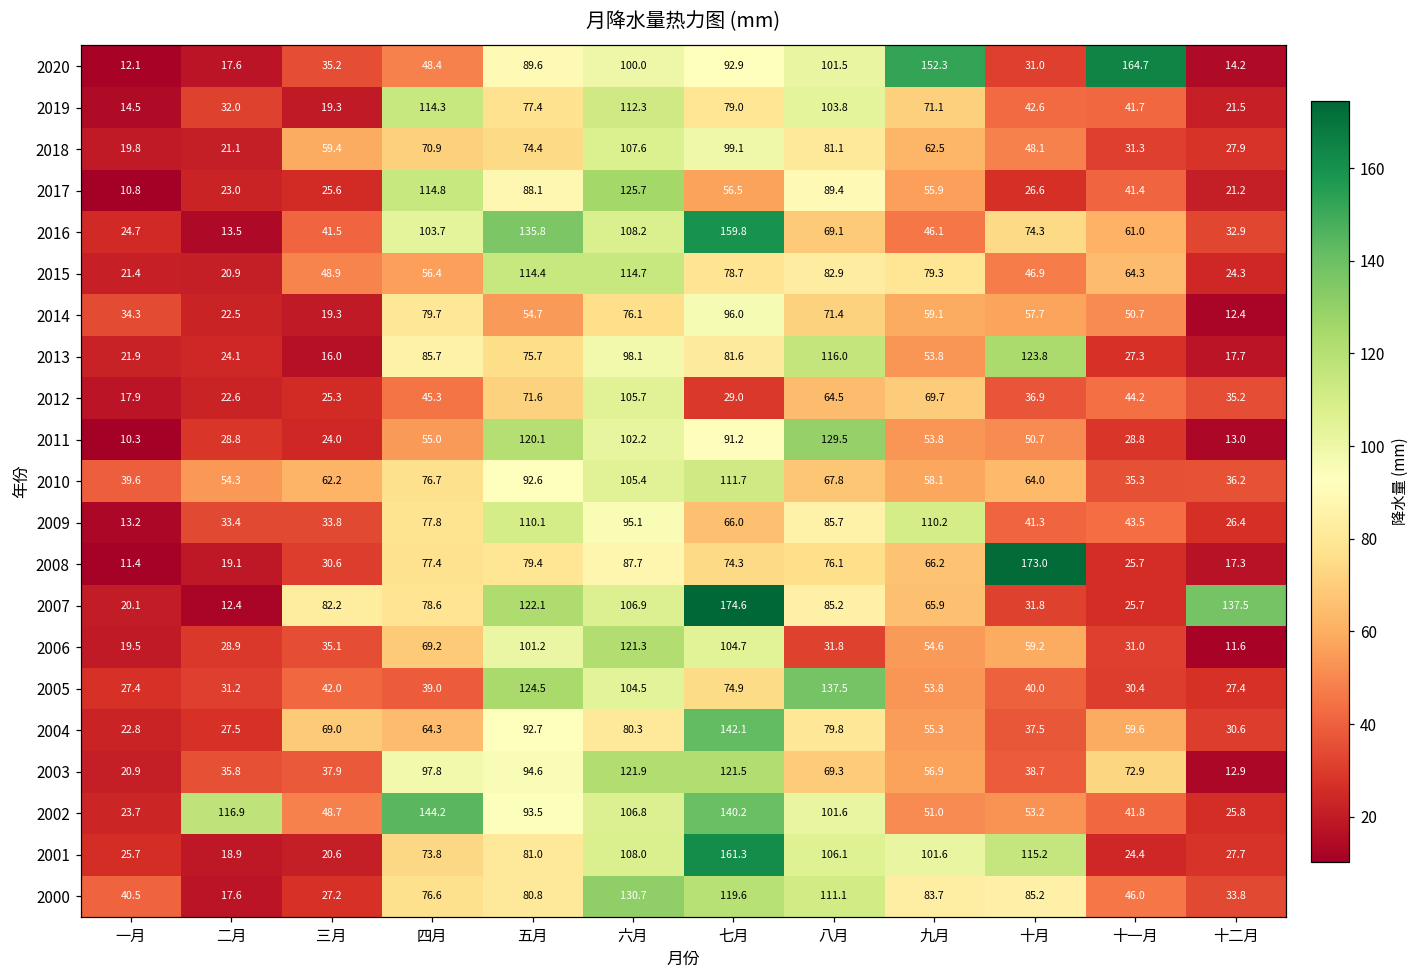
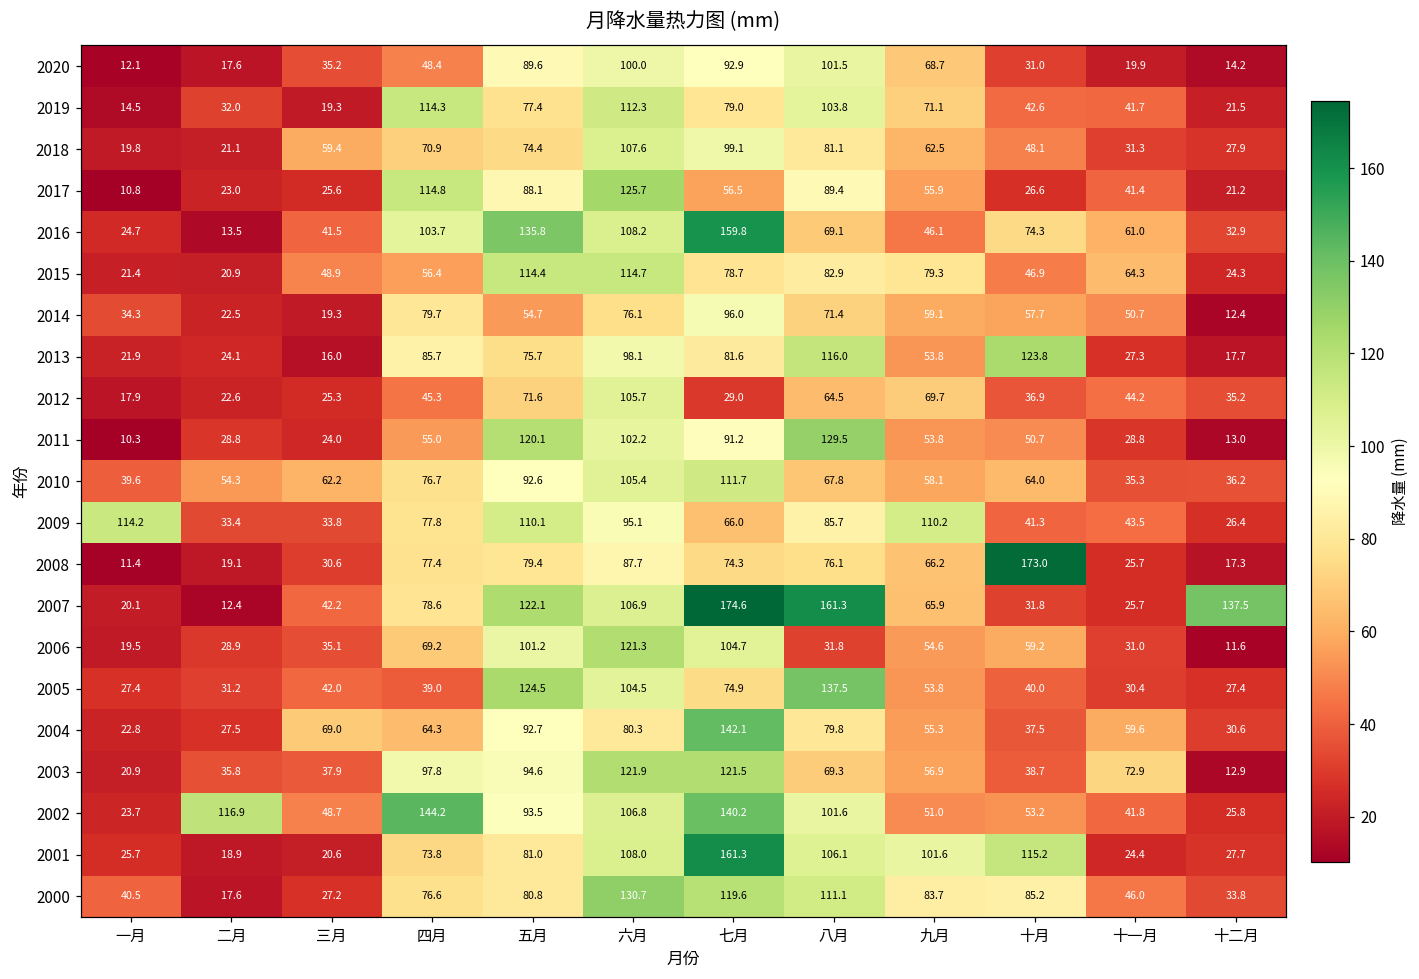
  {
    "2020": {
      "一月": 12.1,
      "二月": 17.6,
      "三月": 35.2,
      "四月": 48.4,
      "五月": 89.6,
      "六月": 100.0,
      "七月": 92.9,
      "八月": 101.5,
-     "九月": 152.3,
+     "九月": 68.7,
      "十月": 31.0,
-     "十一月": 164.7,
+     "十一月": 19.9,
      "十二月": 14.2
    },
    "2009": {
-     "一月": 13.2,
+     "一月": 114.2,
      "二月": 33.4,
      "三月": 33.8,
      "四月": 77.8,
      "五月": 110.1,
      "六月": 95.1,
      "七月": 66.0,
      "八月": 85.7,
      "九月": 110.2,
      "十月": 41.3,
      "十一月": 43.5,
      "十二月": 26.4
    },
    "2007": {
      "一月": 20.1,
      "二月": 12.4,
-     "三月": 82.2,
+     "三月": 42.2,
      "四月": 78.6,
      "五月": 122.1,
      "六月": 106.9,
      "七月": 174.6,
-     "八月": 85.2,
+     "八月": 161.3,
      "九月": 65.9,
      "十月": 31.8,
      "十一月": 25.7,
      "十二月": 137.5
    }
  }
